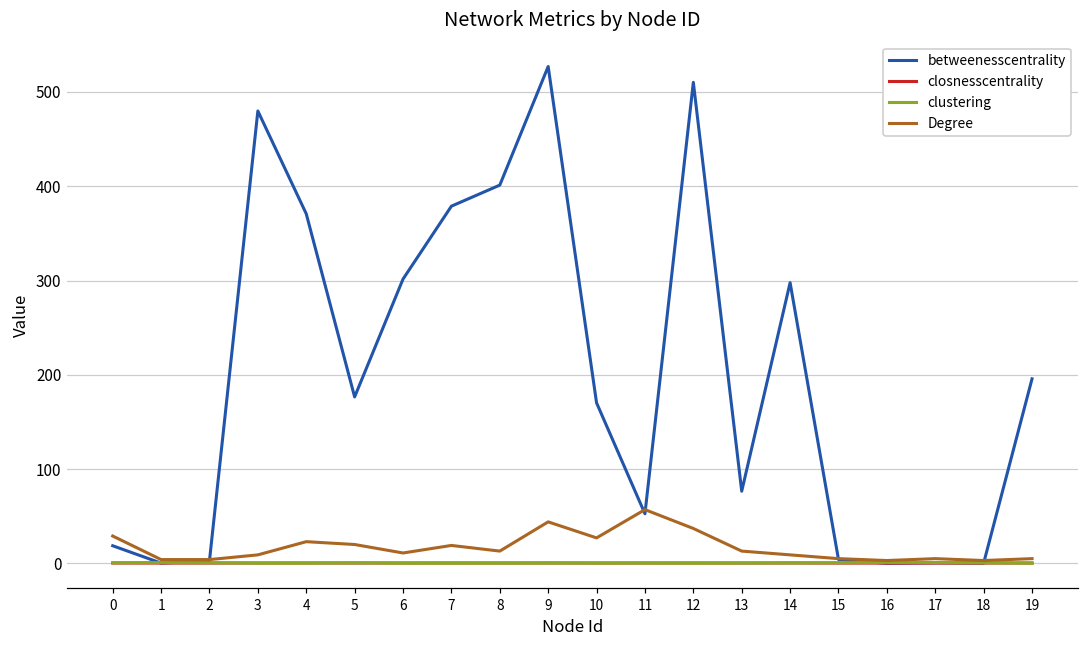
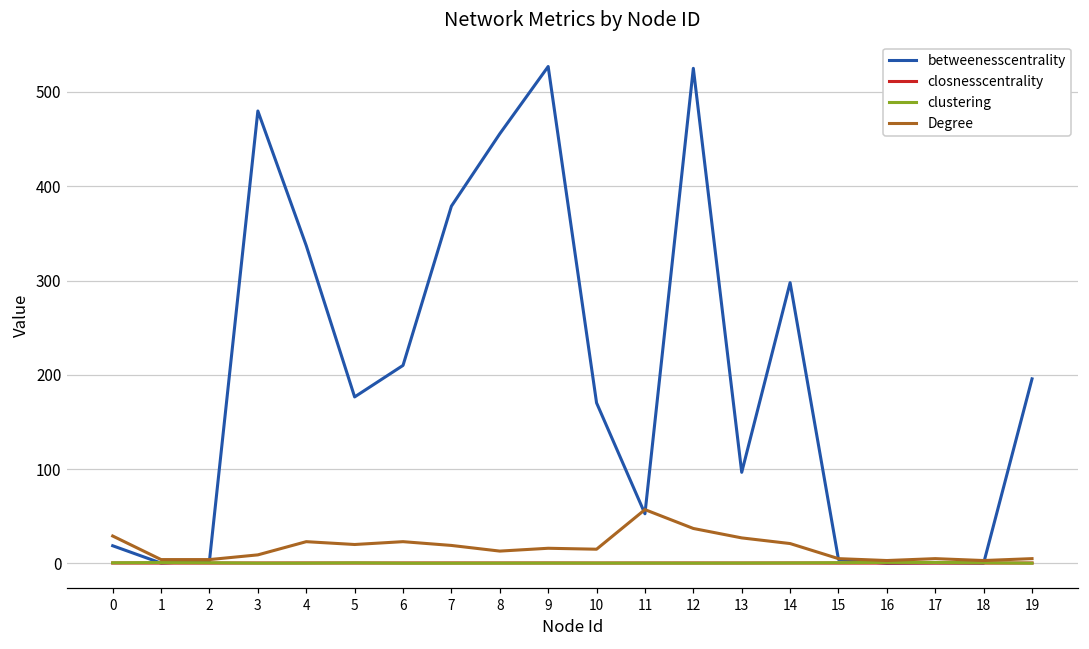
  {
    "betweenesscentrality": {
      "0": 20,
      "3": 480,
-     "4": 370,
+     "4": 340,
      "5": 180,
-     "6": 300,
+     "6": 210,
      "7": 380,
-     "8": 400,
+     "8": 460,
      "9": 530,
      "10": 170,
      "11": 50,
-     "12": 510,
-     "13": 80,
+     "12": 530,
+     "13": 100,
      "14": 300,
      "19": 200
    },
    "Degree": {
      "0": 30,
      "1": 0,
      "3": 10,
      "4": 20,
      "5": 20,
-     "6": 10,
+     "6": 20,
      "7": 20,
      "8": 10,
-     "9": 40,
-     "10": 30,
+     "9": 20,
+     "10": 20,
      "11": 60,
      "12": 40,
-     "13": 10,
-     "14": 10,
+     "13": 30,
+     "14": 20,
      "17": 10,
      "19": 10
    }
  }
